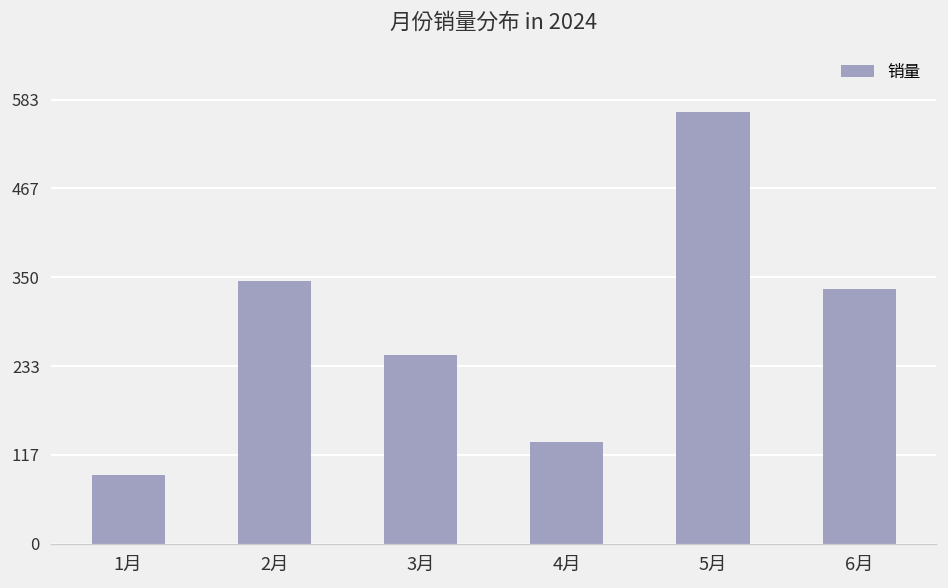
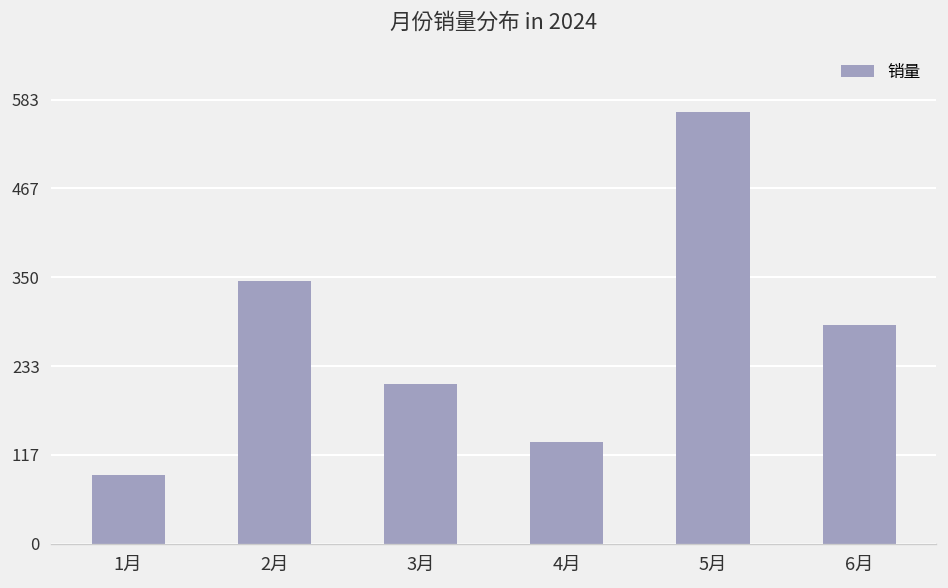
  {
    "1月": 90,
    "2月": 350,
-   "3月": 250,
+   "3月": 210,
    "4月": 130,
    "5月": 570,
-   "6月": 340
+   "6月": 290
  }
